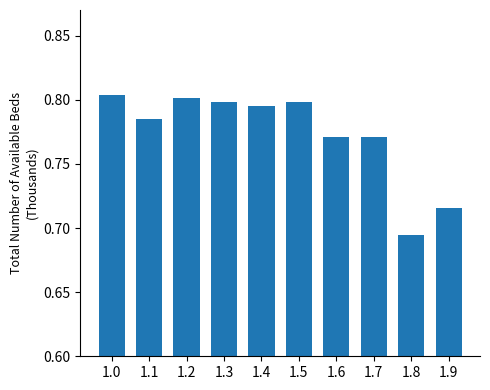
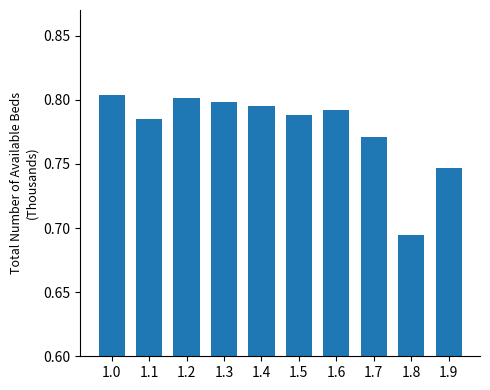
  {
    "1.0": 0.804,
    "1.1": 0.785,
    "1.2": 0.801,
    "1.3": 0.798,
    "1.4": 0.795,
-   "1.5": 0.798,
-   "1.6": 0.771,
+   "1.5": 0.788,
+   "1.6": 0.792,
    "1.7": 0.771,
    "1.8": 0.694,
-   "1.9": 0.716
+   "1.9": 0.747
  }
